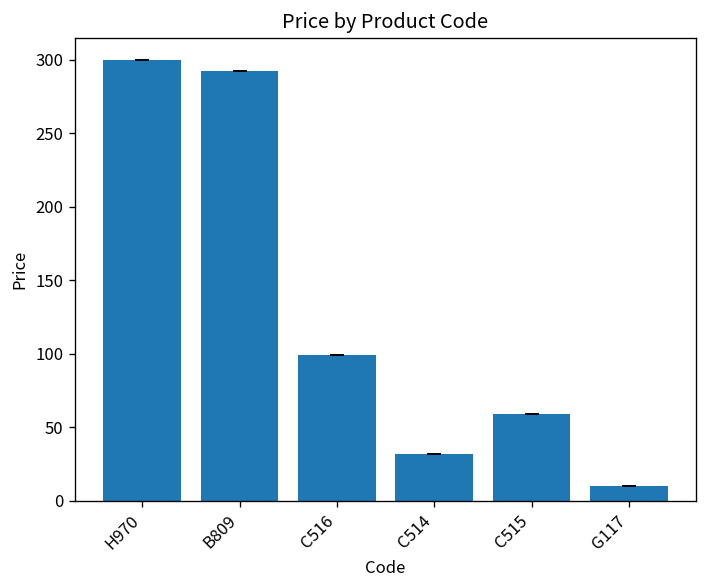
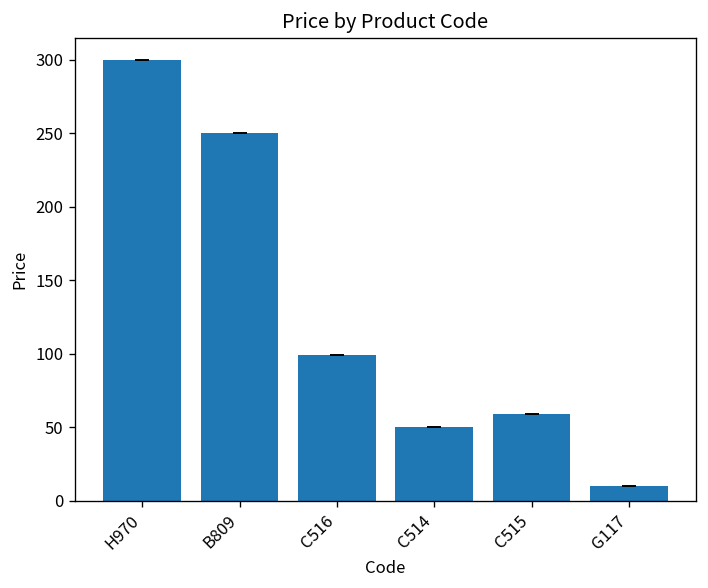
  {
    "H970": 300,
-   "B809": 292,
+   "B809": 250,
    "C516": 99,
-   "C514": 32,
+   "C514": 50,
    "C515": 59,
    "G117": 10
  }
